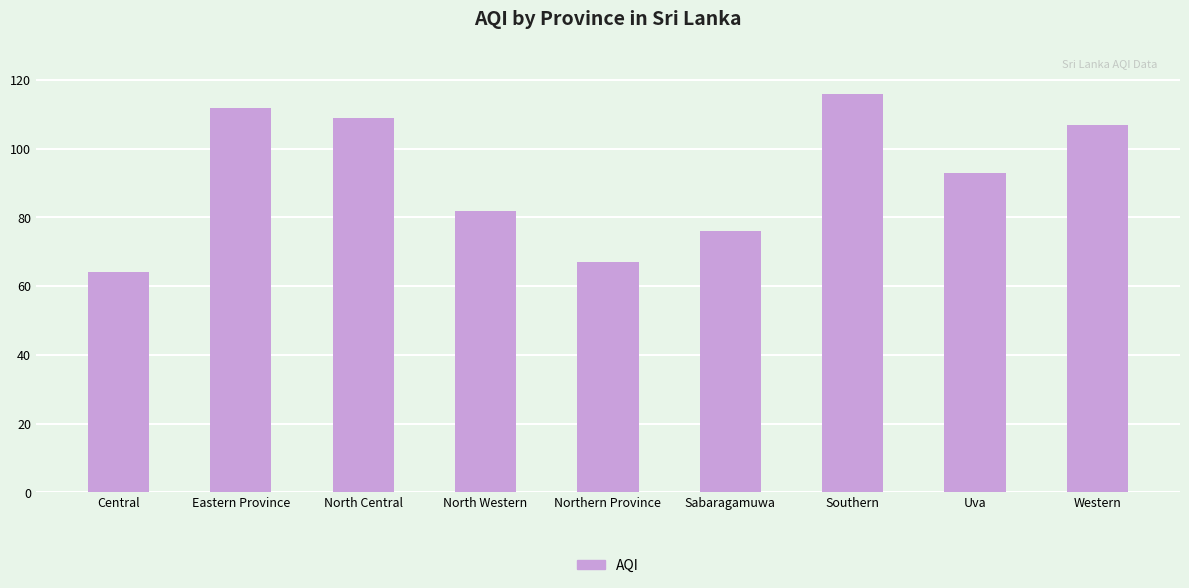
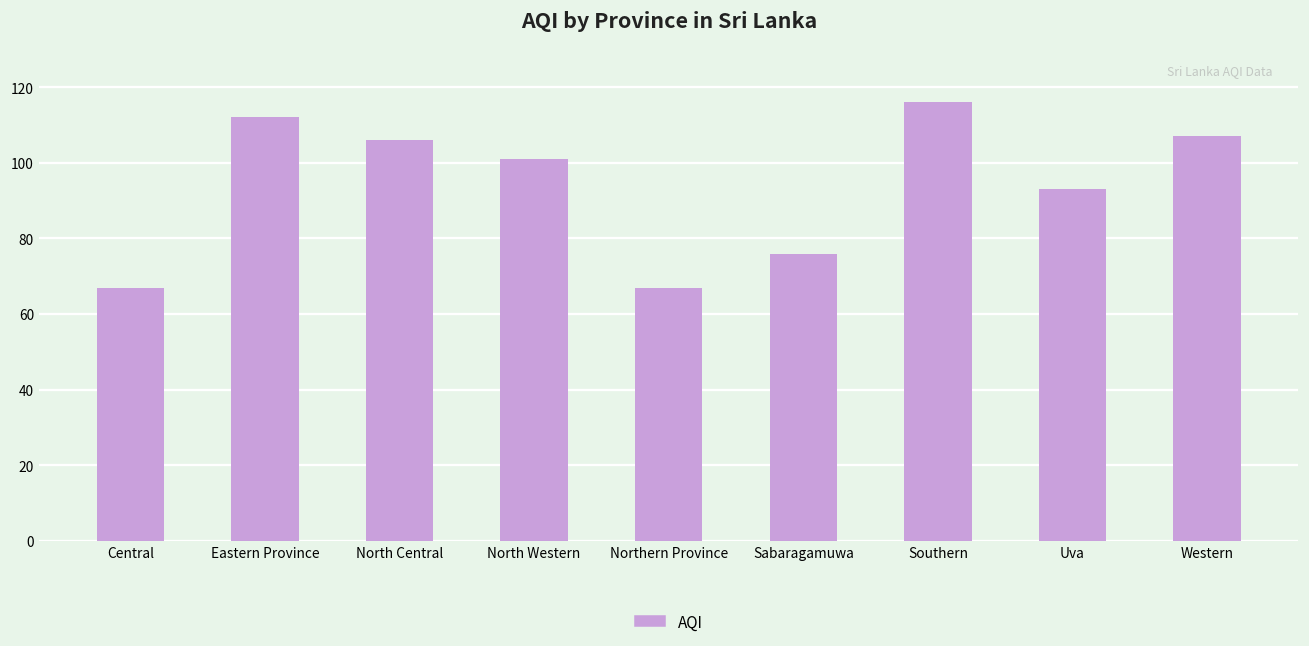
  {
-   "Central": 64,
+   "Central": 67,
    "Eastern Province": 112,
-   "North Central": 109,
-   "North Western": 82,
+   "North Central": 106,
+   "North Western": 101,
    "Northern Province": 67,
    "Sabaragamuwa": 76,
    "Southern": 116,
    "Uva": 93,
    "Western": 107
  }
